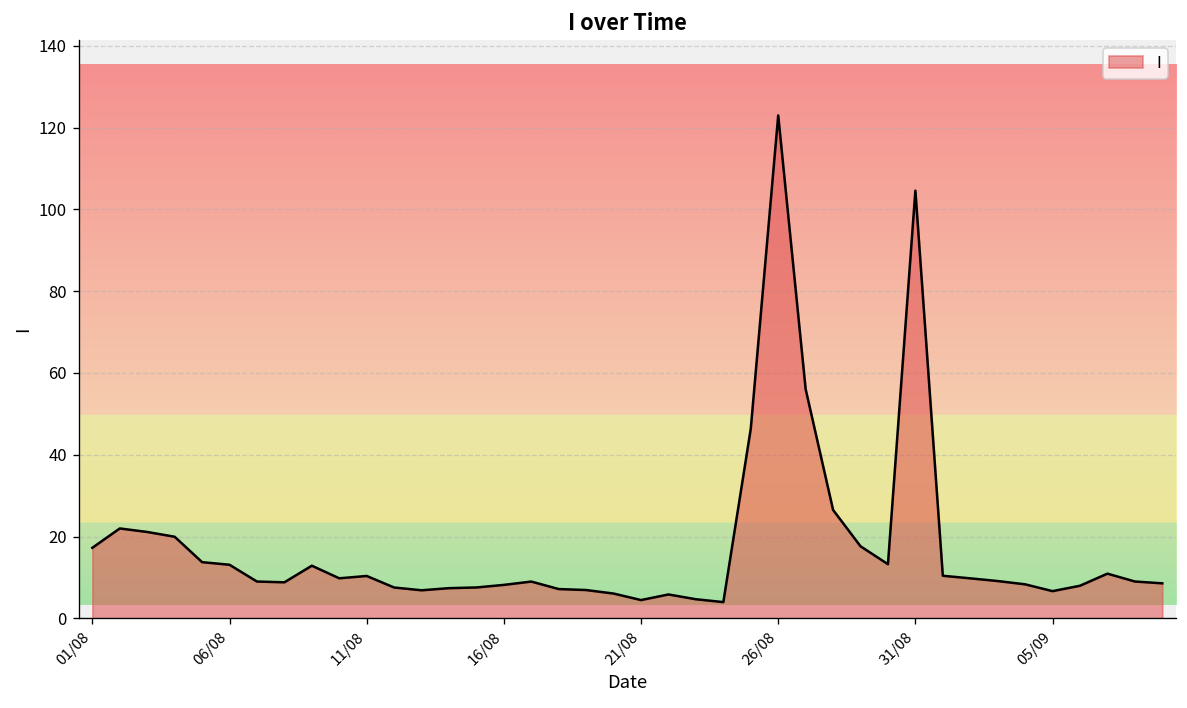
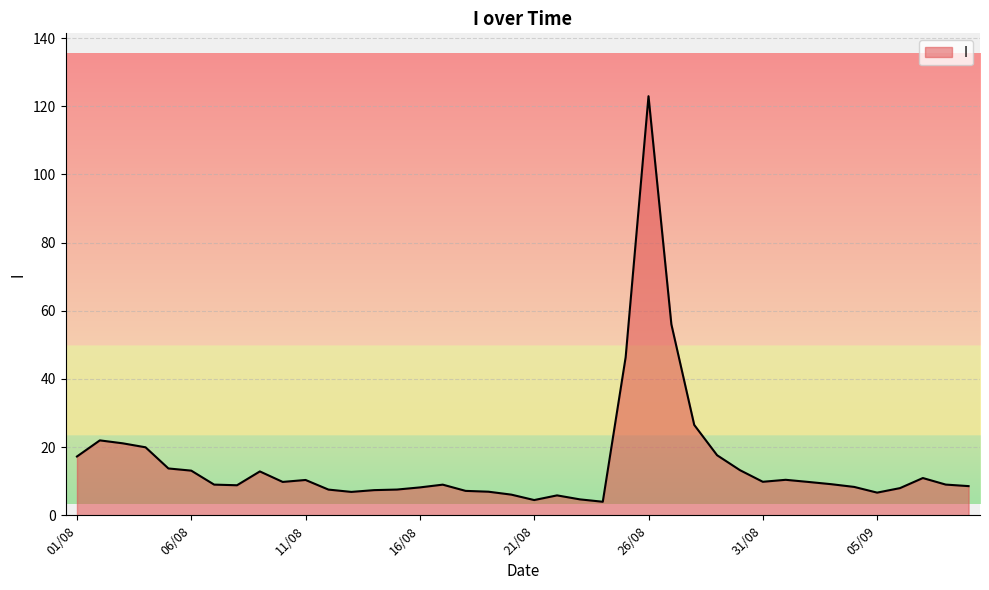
  {
    "01/08": 17,
    "06/08": 13,
    "11/08": 10,
    "16/08": 8,
    "21/08": 4,
    "26/08": 123,
-   "31/08": 105,
+   "31/08": 10,
    "05/09": 7
  }
